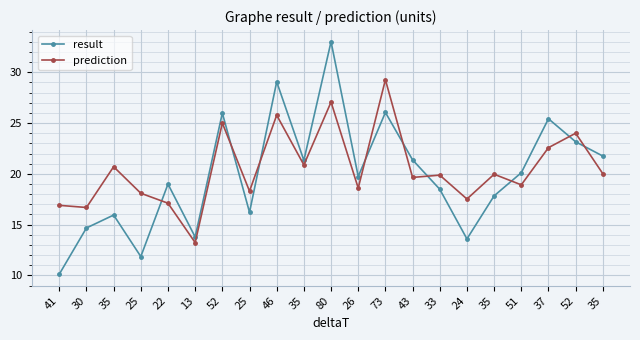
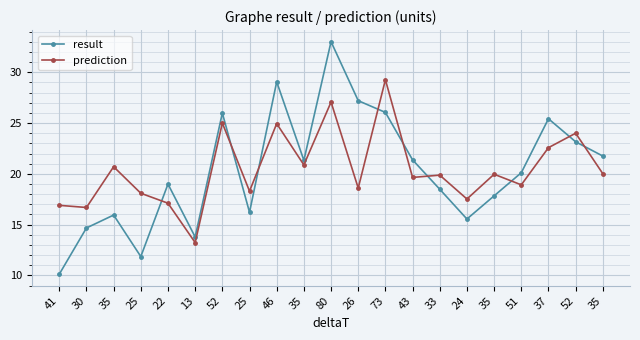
  {
    "result": {
      "41": 10.1,
      "30": 14.7,
      "22": 19.0,
      "13": 13.8,
      "46": 29.1,
      "80": 33.0,
-     "26": 19.7,
+     "26": 27.2,
      "73": 26.0,
      "43": 21.4,
      "33": 18.5,
-     "24": 13.6,
+     "24": 15.6,
      "51": 20.1,
      "37": 25.4
    },
    "prediction": {
      "41": 16.9,
      "30": 16.7,
      "22": 17.1,
      "13": 13.2,
-     "46": 25.8,
+     "46": 24.9,
      "80": 27.1,
      "26": 18.6,
      "73": 29.3,
      "43": 19.6,
      "33": 19.9,
      "24": 17.5,
      "51": 18.9,
      "37": 22.6
    }
  }
